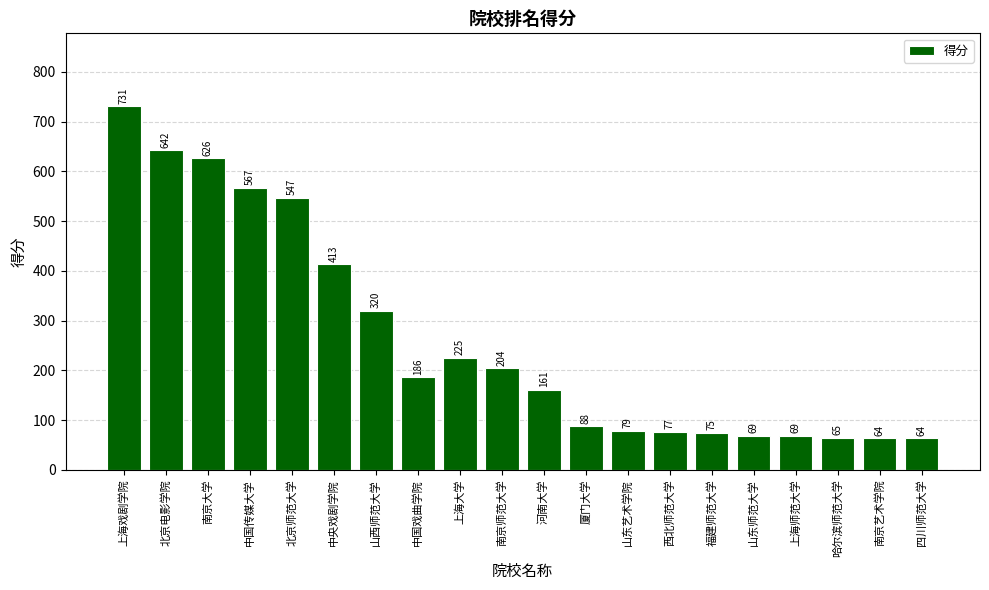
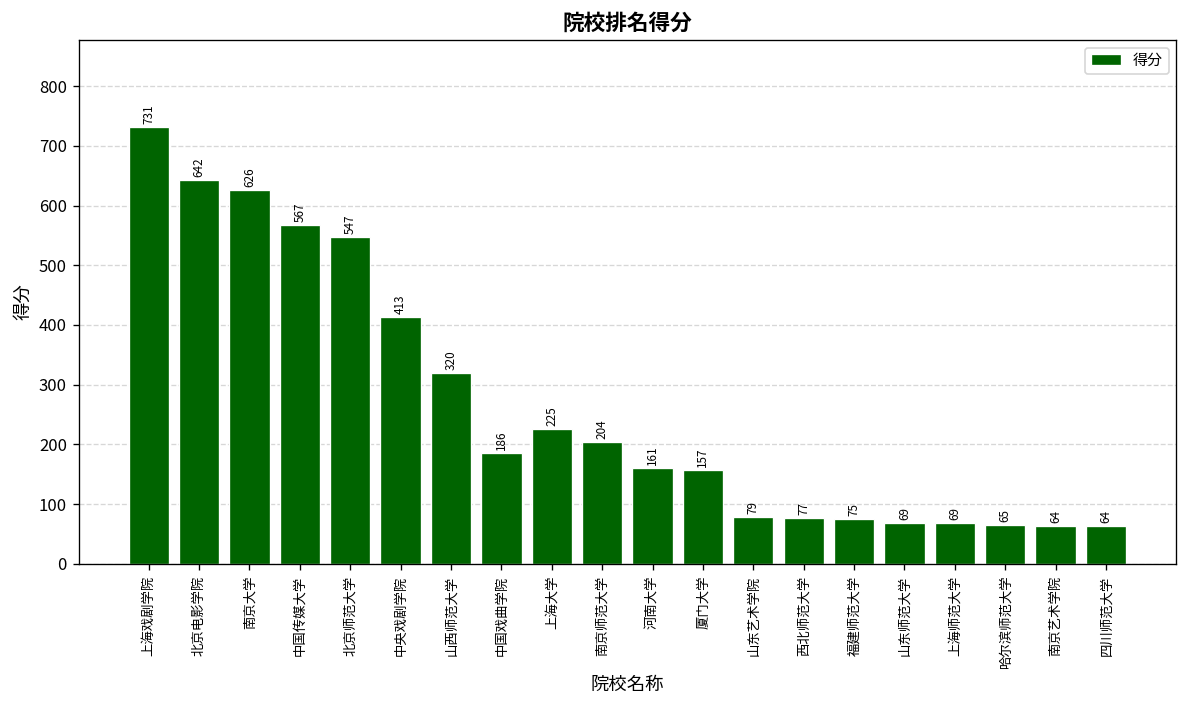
  {
    "上海戏剧学院": 731,
    "北京电影学院": 642,
    "南京大学": 626,
    "中国传媒大学": 567,
    "北京师范大学": 547,
    "中央戏剧学院": 413,
    "山西师范大学": 320,
    "中国戏曲学院": 186,
    "上海大学": 225,
    "南京师范大学": 204,
    "河南大学": 161,
-   "厦门大学": 88,
+   "厦门大学": 157,
    "山东艺术学院": 79,
    "西北师范大学": 77,
    "福建师范大学": 75,
    "山东师范大学": 69,
    "上海师范大学": 69,
    "哈尔滨师范大学": 65,
    "南京艺术学院": 64,
    "四川师范大学": 64
  }
